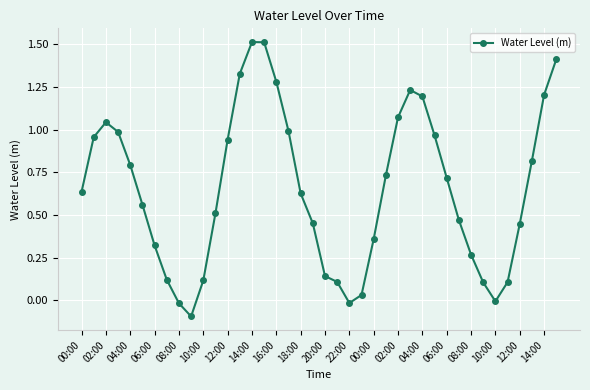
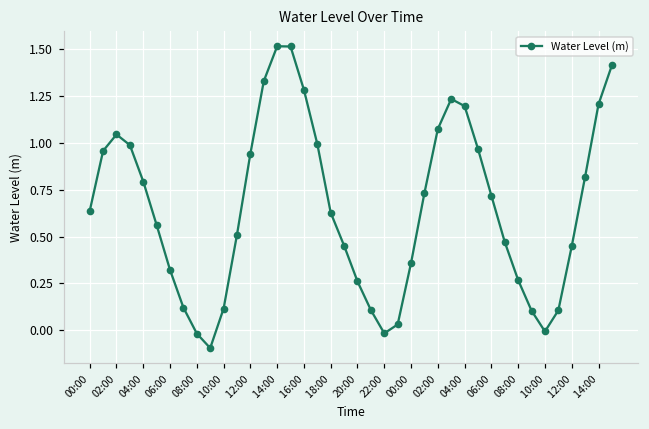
  {
    "16:00": 1.28,
    "18:00": 0.63,
-   "20:00": 0.14,
+   "20:00": 0.26,
    "22:00": -0.02
  }
